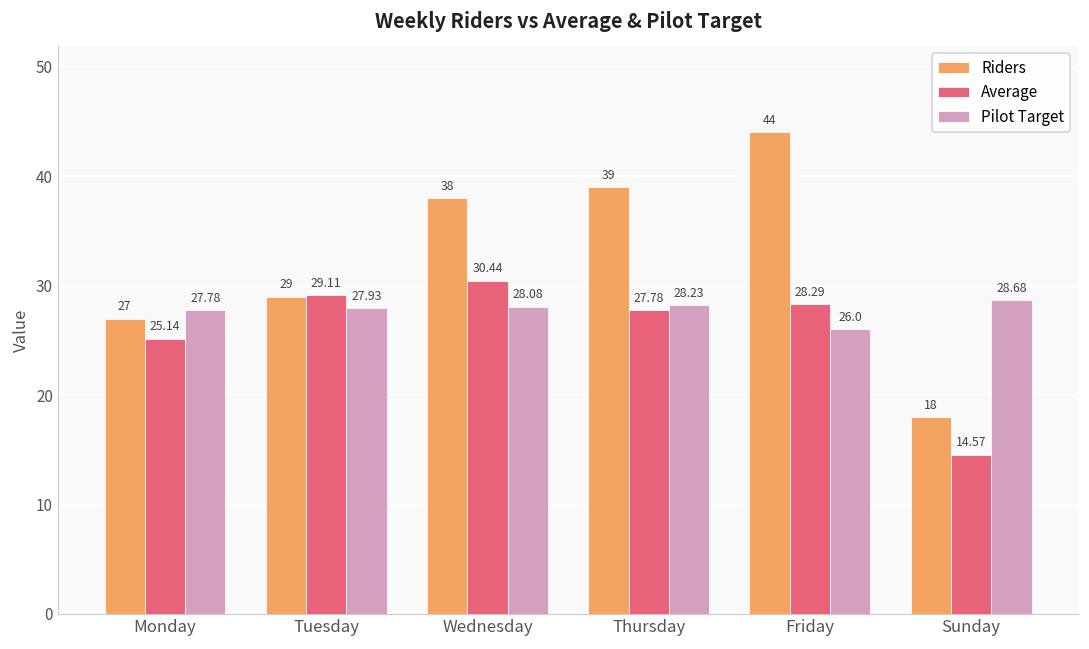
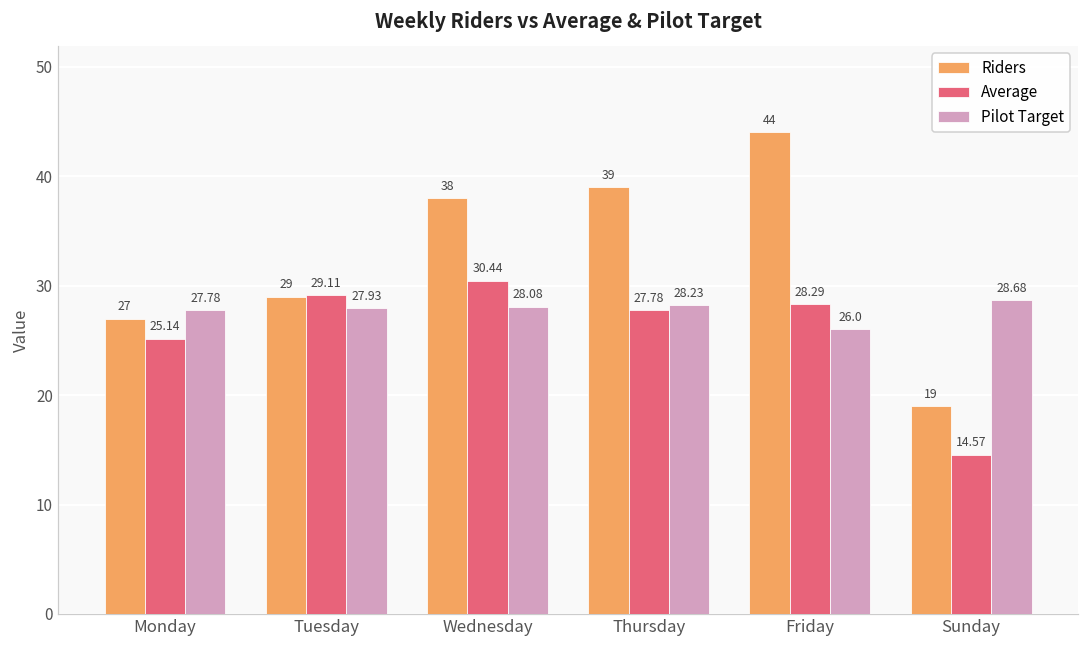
  {
    "Riders": {
      "Monday": 27,
      "Tuesday": 29,
      "Wednesday": 38,
      "Thursday": 39,
      "Friday": 44,
-     "Sunday": 18
+     "Sunday": 19
    },
    "Average": {
      "Monday": 25.14,
      "Tuesday": 29.11,
      "Wednesday": 30.44,
      "Thursday": 27.78,
      "Friday": 28.29,
      "Sunday": 14.57
    },
    "Pilot Target": {
      "Monday": 27.78,
      "Tuesday": 27.93,
      "Wednesday": 28.08,
      "Thursday": 28.23,
      "Friday": 26.0,
      "Sunday": 28.68
    }
  }
